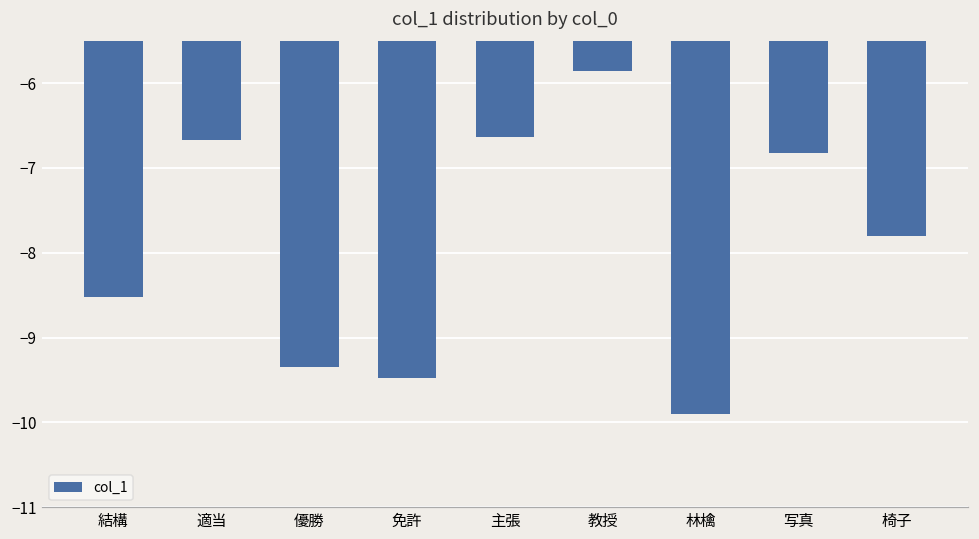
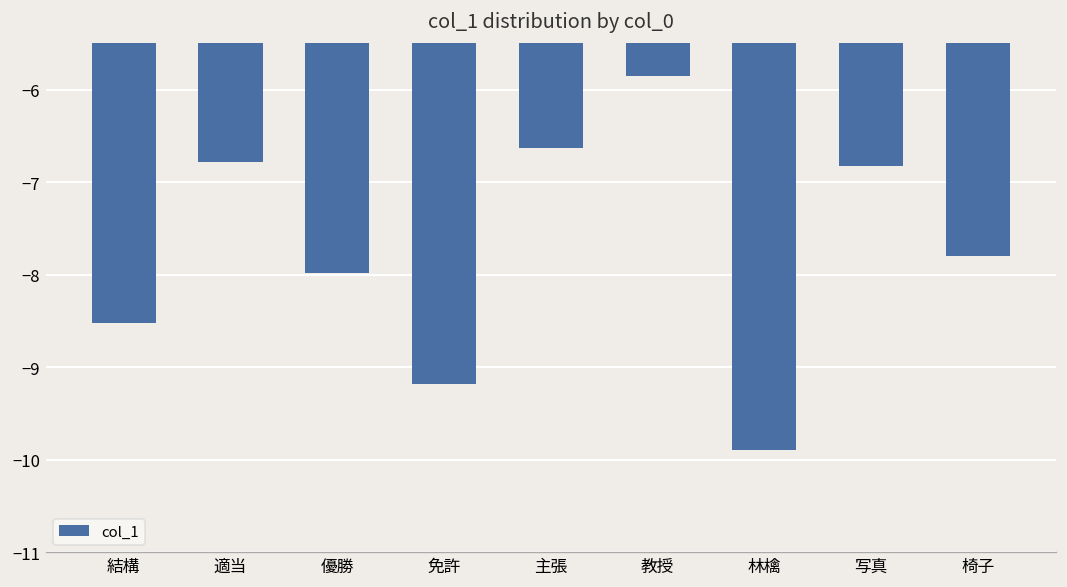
  {
    "結構": -8.5,
-   "適当": -6.7,
-   "優勝": -9.3,
-   "免許": -9.5,
+   "適当": -6.8,
+   "優勝": -8.0,
+   "免許": -9.2,
    "主張": -6.6,
    "教授": -5.9,
    "林檎": -9.9,
    "写真": -6.8,
    "椅子": -7.8
  }
